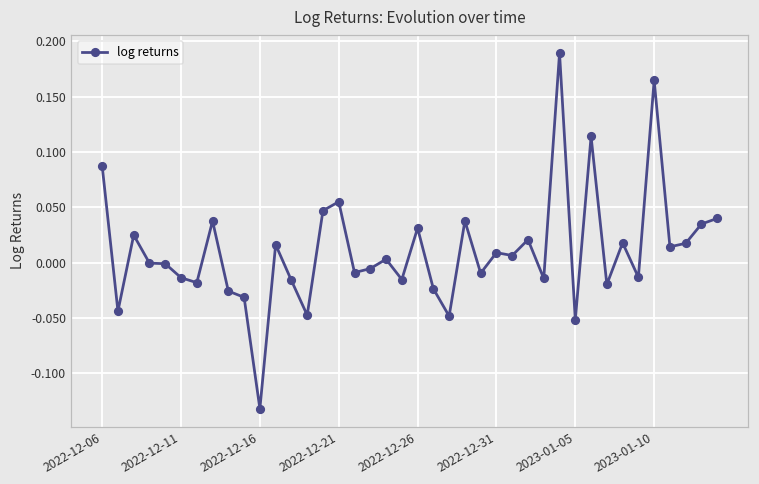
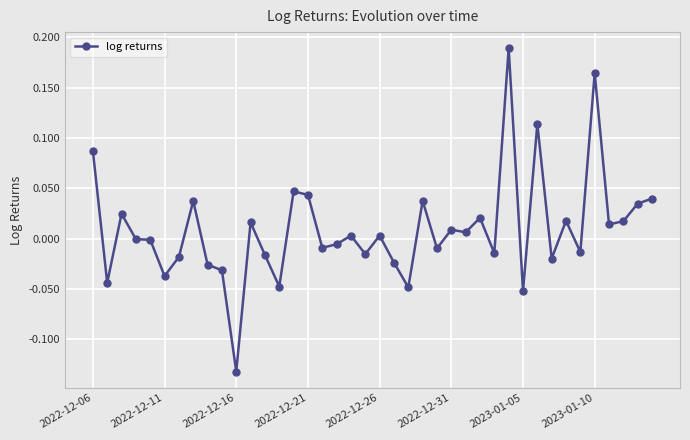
  {
    "2022-12-06": 0.087,
-   "2022-12-11": -0.014,
+   "2022-12-11": -0.037,
    "2022-12-16": -0.132,
-   "2022-12-21": 0.055,
-   "2022-12-26": 0.031,
+   "2022-12-21": 0.044,
+   "2022-12-26": 0.003,
    "2022-12-31": 0.009,
    "2023-01-05": -0.052,
    "2023-01-10": 0.165
  }
